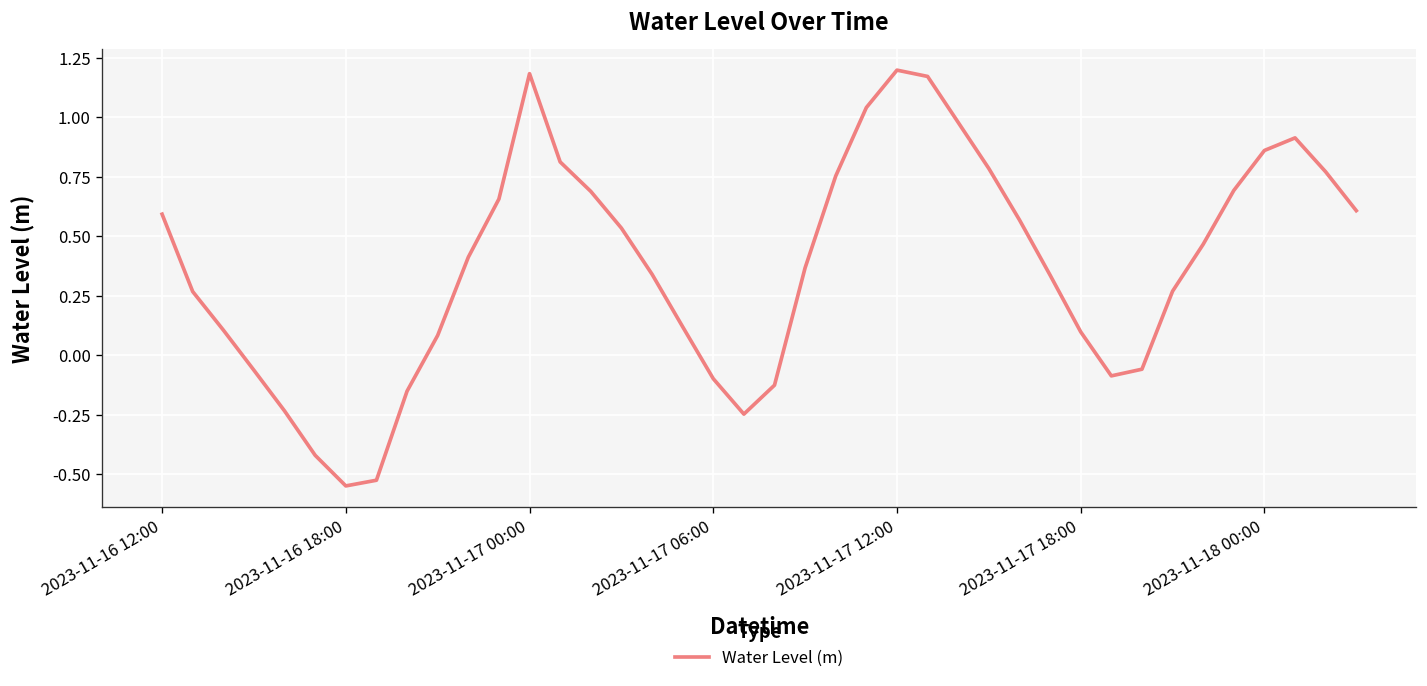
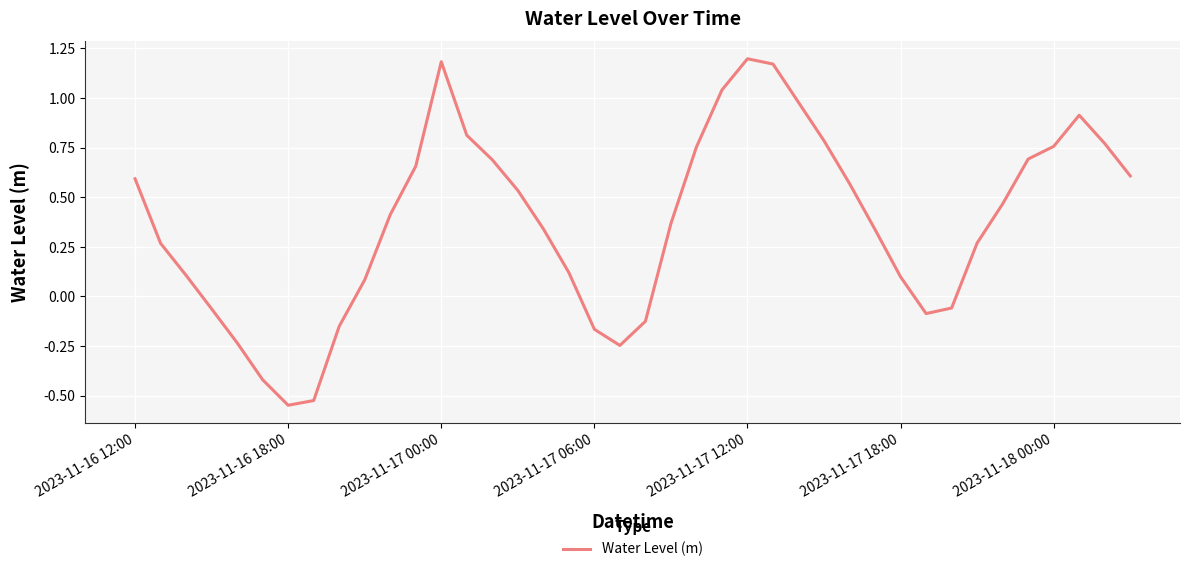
  {
    "2023-11-16 12:00": 0.59,
    "2023-11-16 18:00": -0.55,
    "2023-11-17 00:00": 1.18,
-   "2023-11-17 06:00": -0.10,
+   "2023-11-17 06:00": -0.17,
    "2023-11-17 12:00": 1.20,
    "2023-11-17 18:00": 0.10,
-   "2023-11-18 00:00": 0.86
+   "2023-11-18 00:00": 0.76
  }
